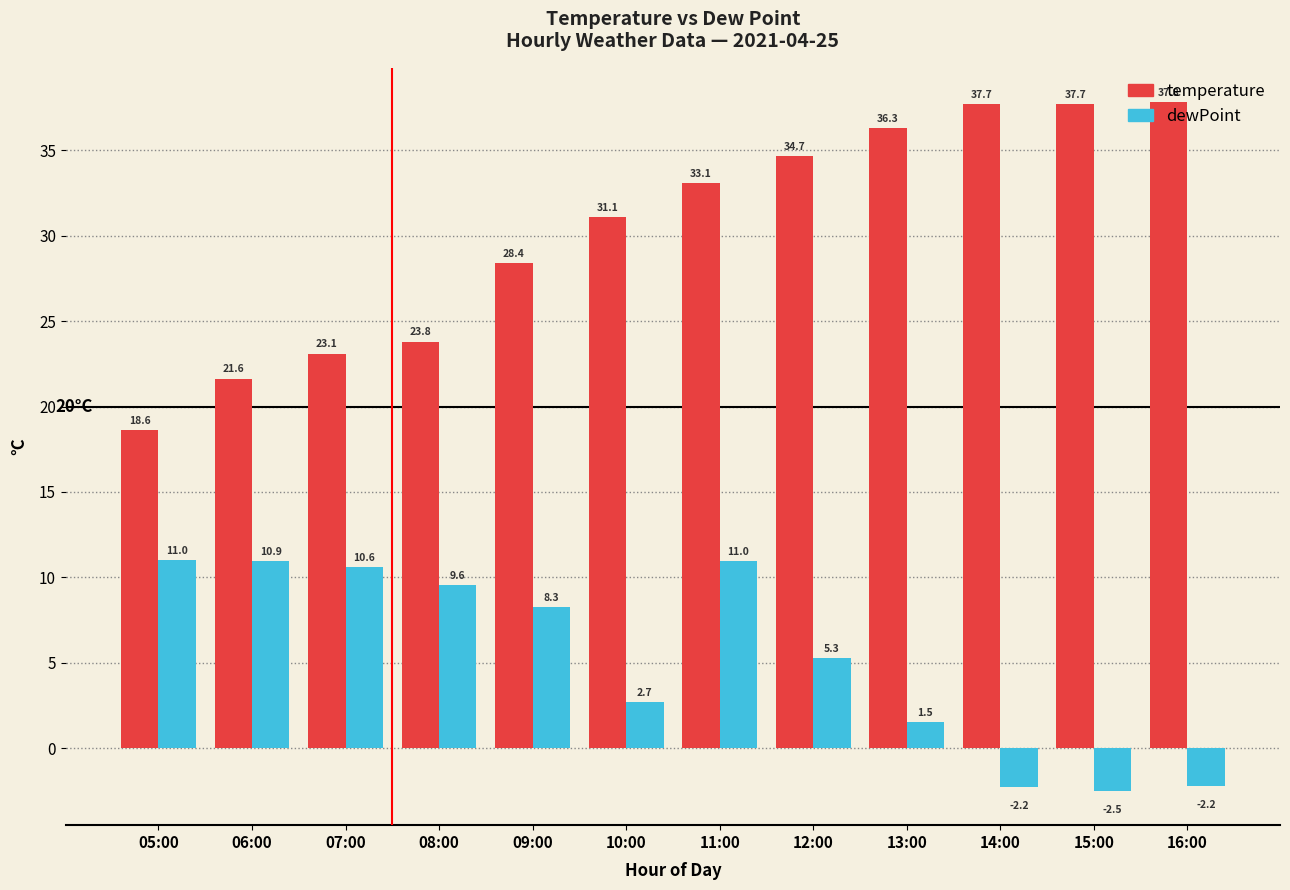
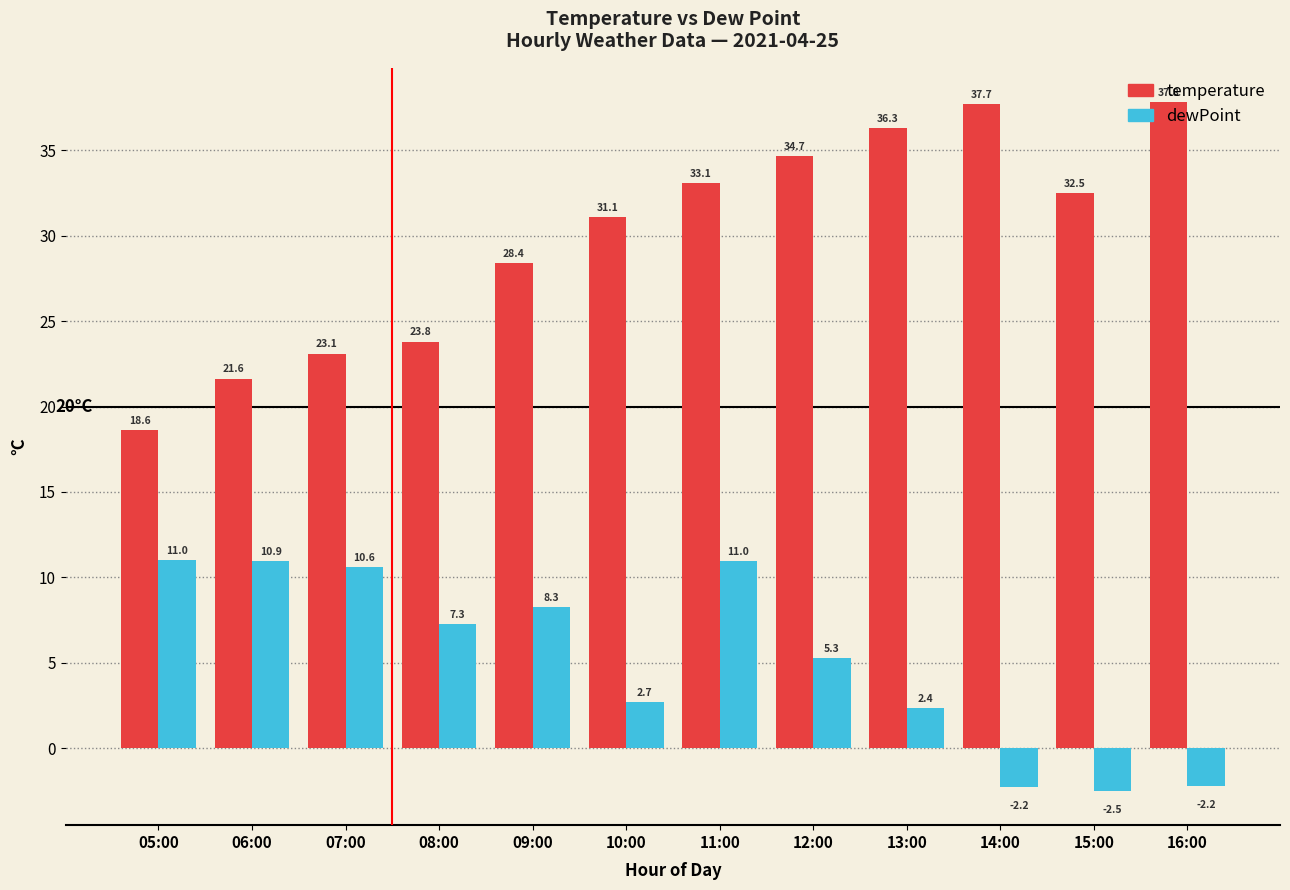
  {
    "temperature": {
      "05:00": 18.6,
      "06:00": 21.6,
      "07:00": 23.1,
      "08:00": 23.8,
      "09:00": 28.4,
      "10:00": 31.1,
      "11:00": 33.1,
      "12:00": 34.7,
      "13:00": 36.3,
      "14:00": 37.7,
-     "15:00": 37.7,
+     "15:00": 32.5,
      "16:00": 37.8
    },
    "dewPoint": {
      "05:00": 11.0,
      "06:00": 10.9,
      "07:00": 10.6,
-     "08:00": 9.6,
+     "08:00": 7.3,
      "09:00": 8.3,
      "10:00": 2.7,
      "11:00": 11.0,
      "12:00": 5.3,
-     "13:00": 1.5,
+     "13:00": 2.4,
      "14:00": -2.2,
      "15:00": -2.5,
      "16:00": -2.2
    }
  }
